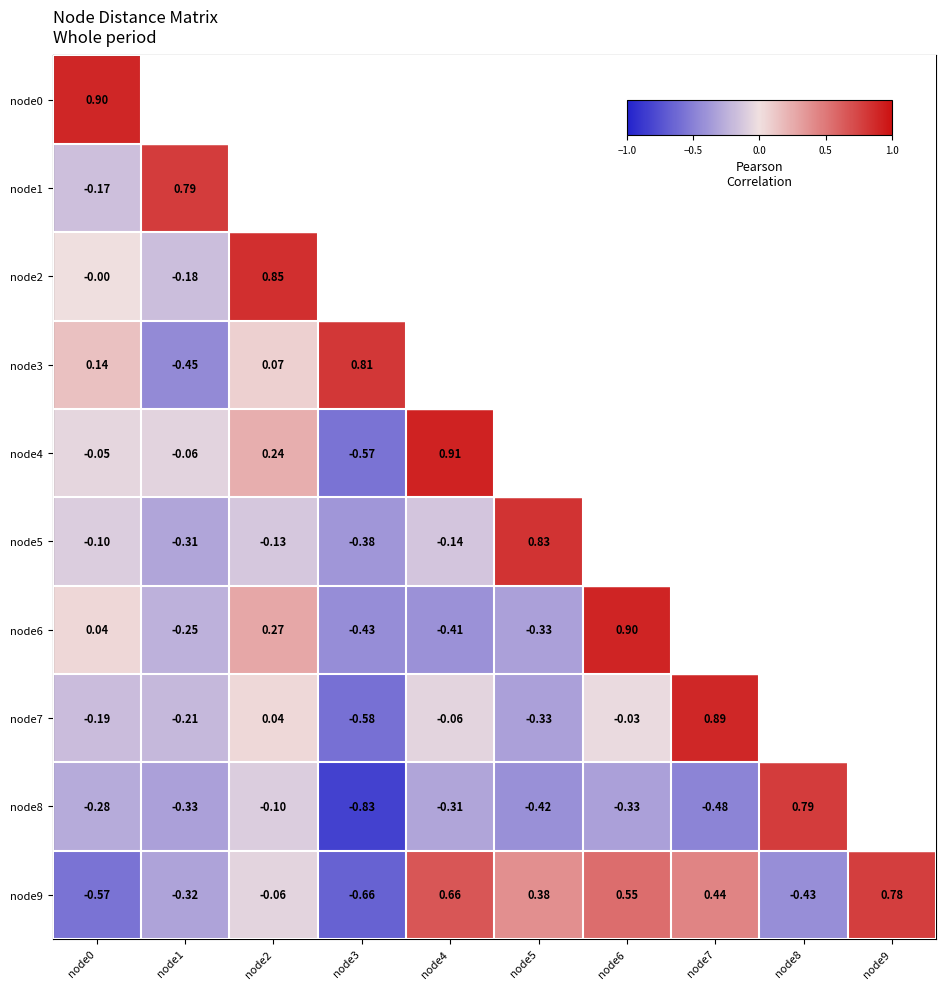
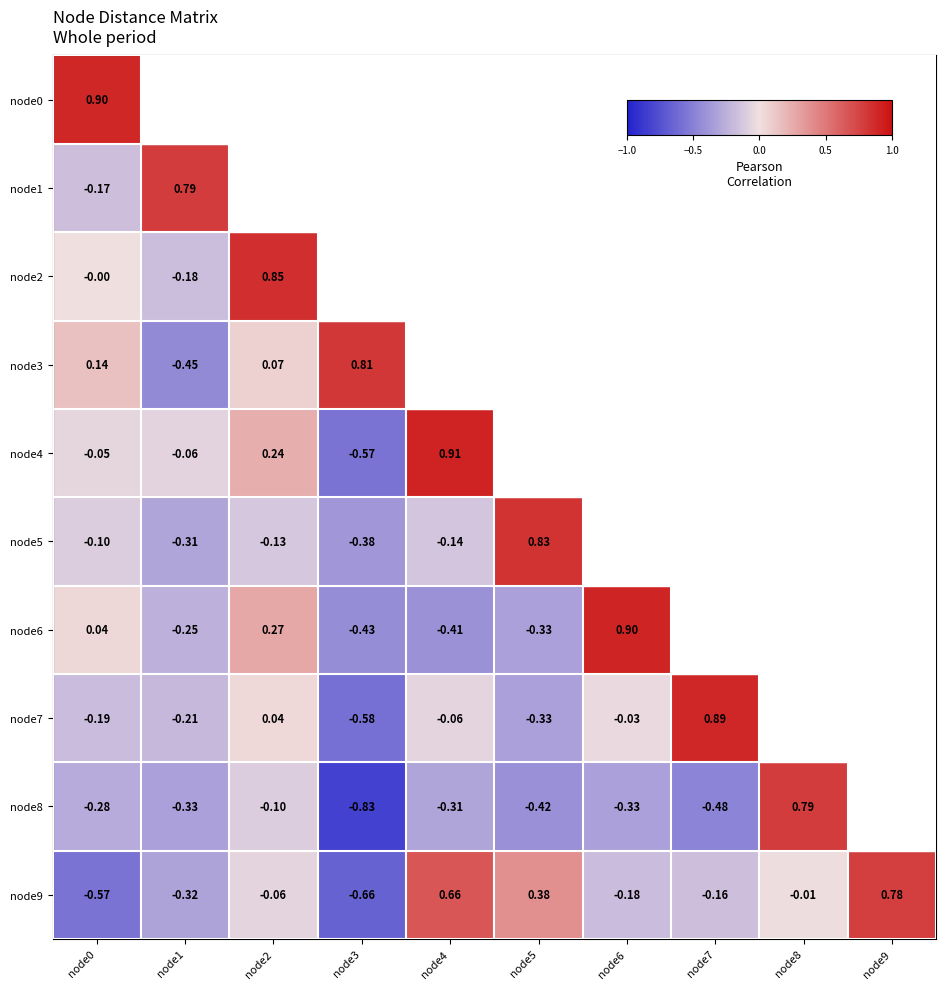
  {
    "node0": {
      "node0": 0.90
    },
    "node1": {
      "node0": -0.17,
      "node1": 0.79
    },
    "node2": {
      "node0": -0.00,
      "node1": -0.18,
      "node2": 0.85
    },
    "node3": {
      "node0": 0.14,
      "node1": -0.45,
      "node2": 0.07,
      "node3": 0.81
    },
    "node4": {
      "node0": -0.05,
      "node1": -0.06,
      "node2": 0.24,
      "node3": -0.57,
      "node4": 0.91
    },
    "node5": {
      "node0": -0.10,
      "node1": -0.31,
      "node2": -0.13,
      "node3": -0.38,
      "node4": -0.14,
      "node5": 0.83
    },
    "node6": {
      "node0": 0.04,
      "node1": -0.25,
      "node2": 0.27,
      "node3": -0.43,
      "node4": -0.41,
      "node5": -0.33,
      "node6": 0.90
    },
    "node7": {
      "node0": -0.19,
      "node1": -0.21,
      "node2": 0.04,
      "node3": -0.58,
      "node4": -0.06,
      "node5": -0.33,
      "node6": -0.03,
      "node7": 0.89
    },
    "node8": {
      "node0": -0.28,
      "node1": -0.33,
      "node2": -0.10,
      "node3": -0.83,
      "node4": -0.31,
      "node5": -0.42,
      "node6": -0.33,
      "node7": -0.48,
      "node8": 0.79
    },
    "node9": {
      "node0": -0.57,
      "node1": -0.32,
      "node2": -0.06,
      "node3": -0.66,
      "node4": 0.66,
      "node5": 0.38,
-     "node6": 0.55,
-     "node7": 0.44,
-     "node8": -0.43,
+     "node6": -0.18,
+     "node7": -0.16,
+     "node8": -0.01,
      "node9": 0.78
    }
  }
